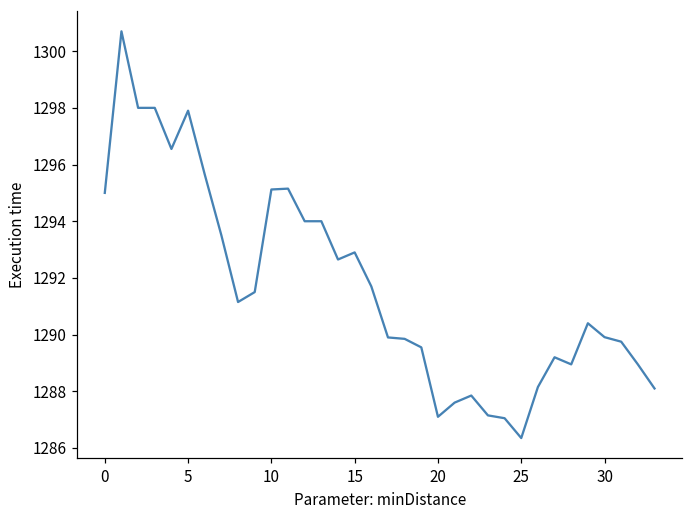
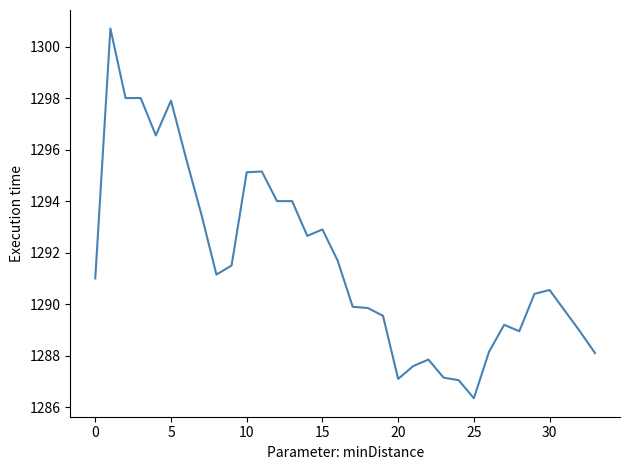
  {
-   "0": 1295,
+   "0": 1291,
    "5": 1297.9,
    "10": 1295.1,
    "15": 1292.9,
    "20": 1287.1,
    "25": 1286.4,
-   "30": 1289.9
+   "30": 1290.6
  }
